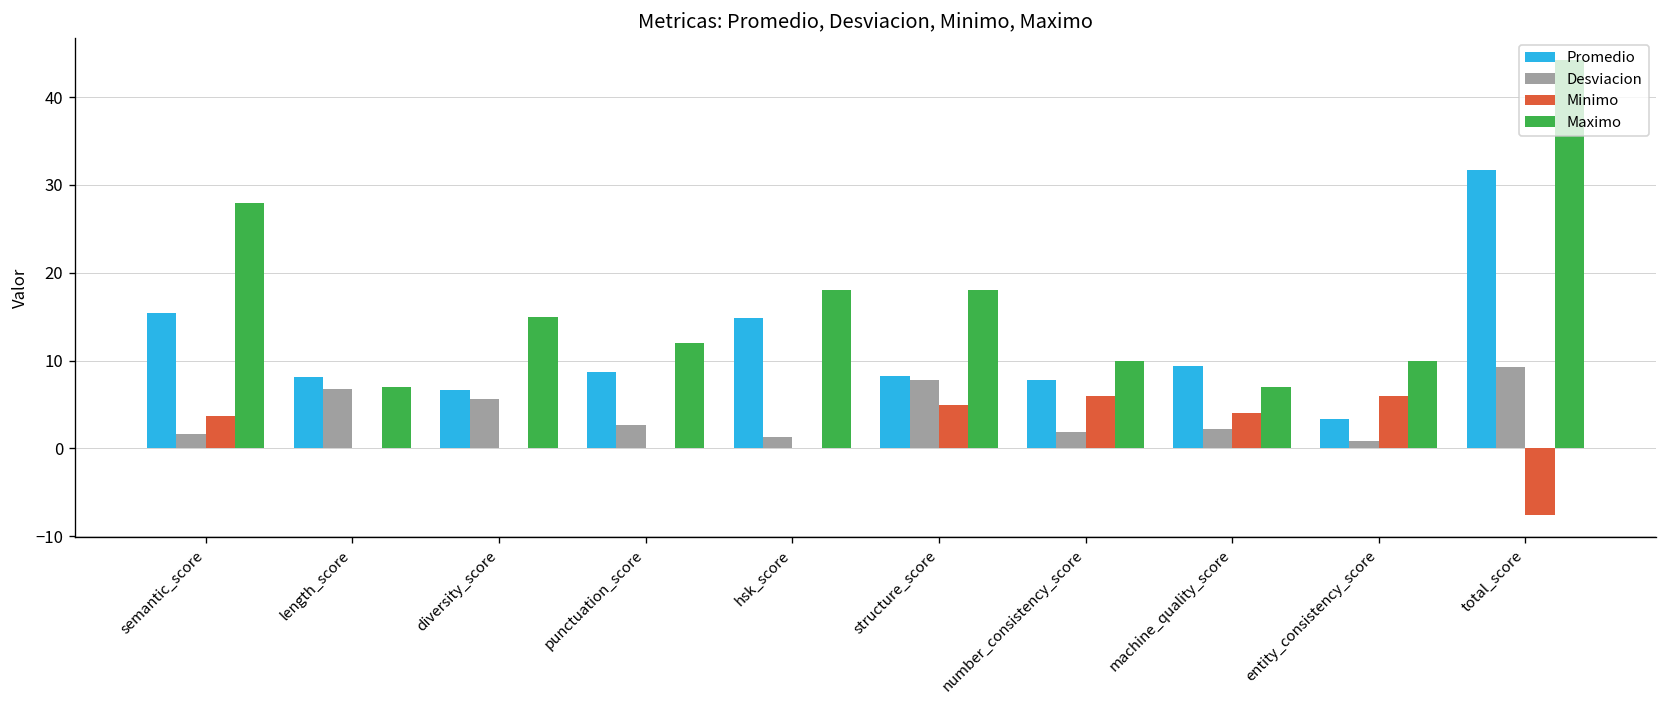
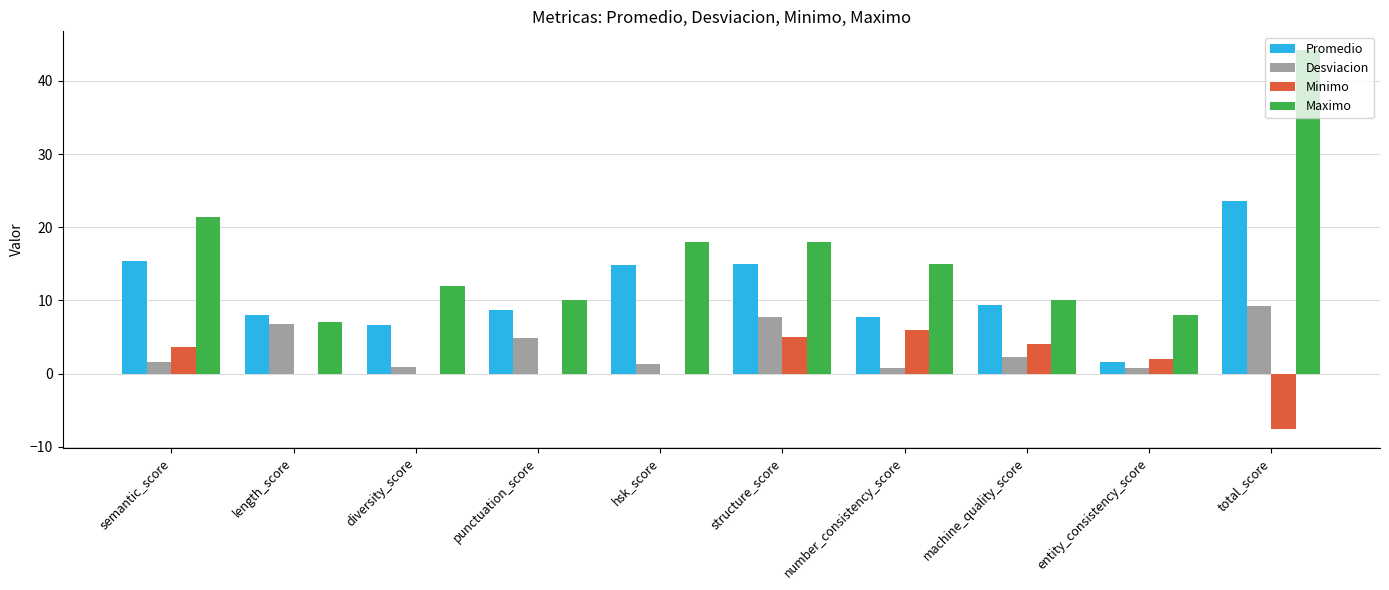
  {
    "Promedio": {
      "semantic_score": 15,
      "length_score": 8,
      "diversity_score": 7,
      "punctuation_score": 9,
      "hsk_score": 15,
-     "structure_score": 8,
+     "structure_score": 15,
      "number_consistency_score": 8,
      "machine_quality_score": 9,
-     "entity_consistency_score": 3,
-     "total_score": 32
+     "entity_consistency_score": 2,
+     "total_score": 24
    },
    "Desviacion": {
      "semantic_score": 2,
      "length_score": 7,
-     "diversity_score": 6,
-     "punctuation_score": 3,
+     "diversity_score": 1,
+     "punctuation_score": 5,
      "hsk_score": 1,
      "structure_score": 8,
-     "number_consistency_score": 2,
+     "number_consistency_score": 1,
      "machine_quality_score": 2,
      "entity_consistency_score": 1,
      "total_score": 9
    },
    "Minimo": {
      "semantic_score": 4,
      "length_score": 0,
      "diversity_score": 0,
      "punctuation_score": 0,
      "hsk_score": 0,
      "structure_score": 5,
      "number_consistency_score": 6,
      "machine_quality_score": 4,
-     "entity_consistency_score": 6,
+     "entity_consistency_score": 2,
      "total_score": -8
    },
    "Maximo": {
-     "semantic_score": 28,
+     "semantic_score": 21,
      "length_score": 7,
-     "diversity_score": 15,
-     "punctuation_score": 12,
+     "diversity_score": 12,
+     "punctuation_score": 10,
      "hsk_score": 18,
      "structure_score": 18,
-     "number_consistency_score": 10,
-     "machine_quality_score": 7,
-     "entity_consistency_score": 10
+     "number_consistency_score": 15,
+     "machine_quality_score": 10,
+     "entity_consistency_score": 8
    }
  }
